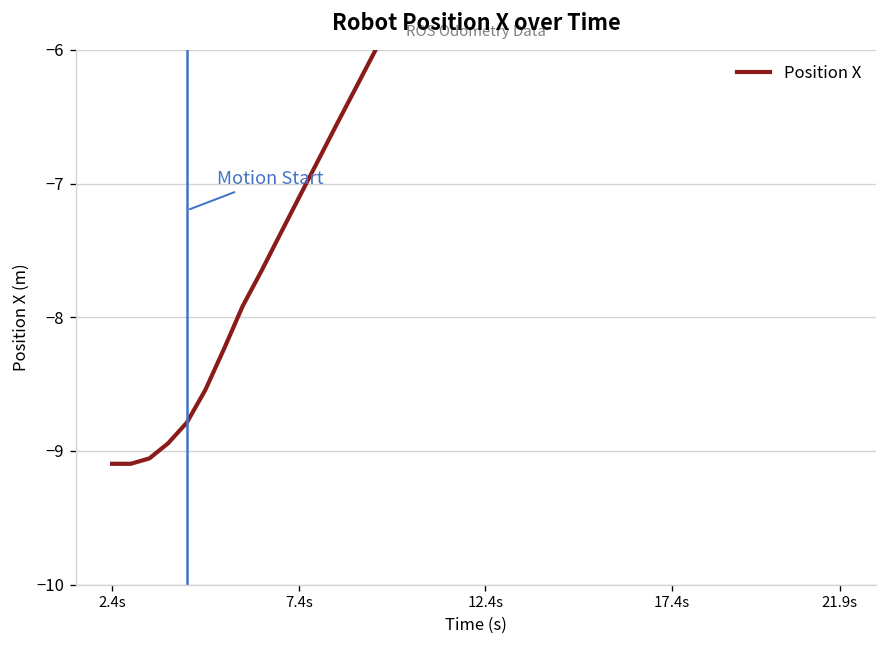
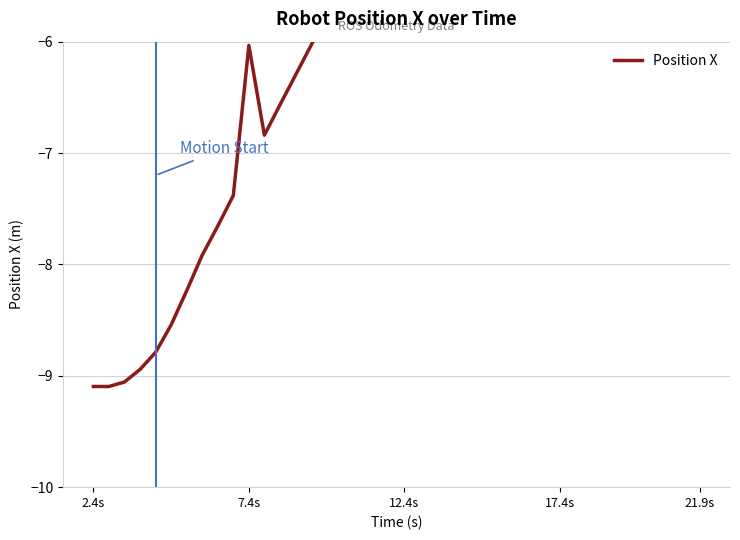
  {
    "2.4s": -9.10,
-   "7.4s": -7.11
+   "7.4s": -6.03
  }
